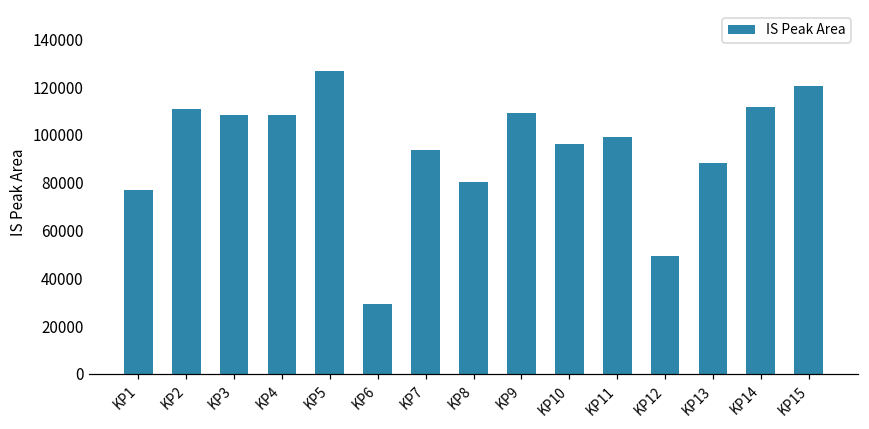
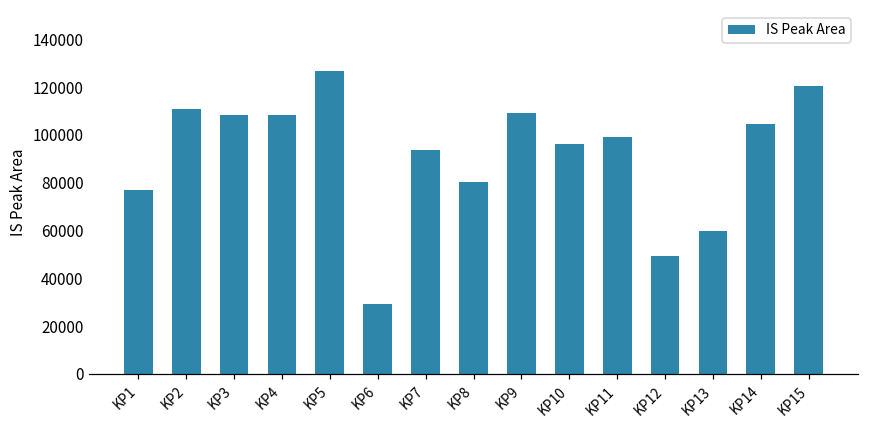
  {
    "KP1": 77000,
    "KP2": 111000,
    "KP3": 108000,
    "KP4": 108000,
    "KP5": 127000,
    "KP6": 29000,
    "KP7": 94000,
    "KP8": 80000,
    "KP9": 109000,
    "KP10": 96000,
    "KP11": 99000,
    "KP12": 49000,
-   "KP13": 88000,
-   "KP14": 111000,
+   "KP13": 60000,
+   "KP14": 105000,
    "KP15": 121000
  }
